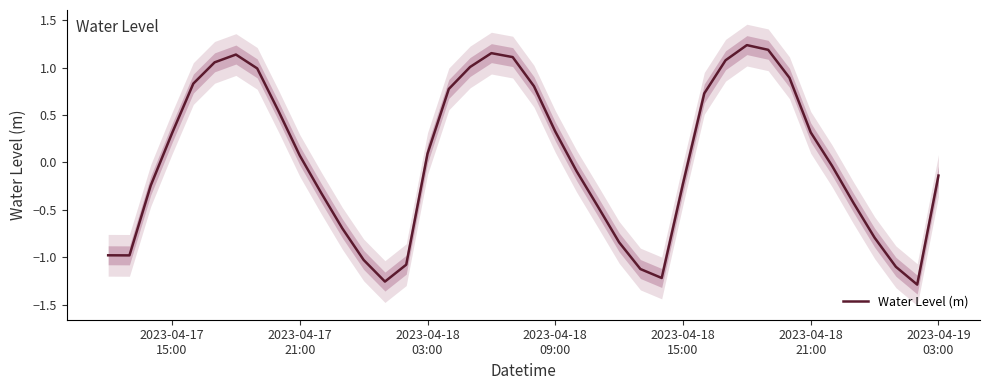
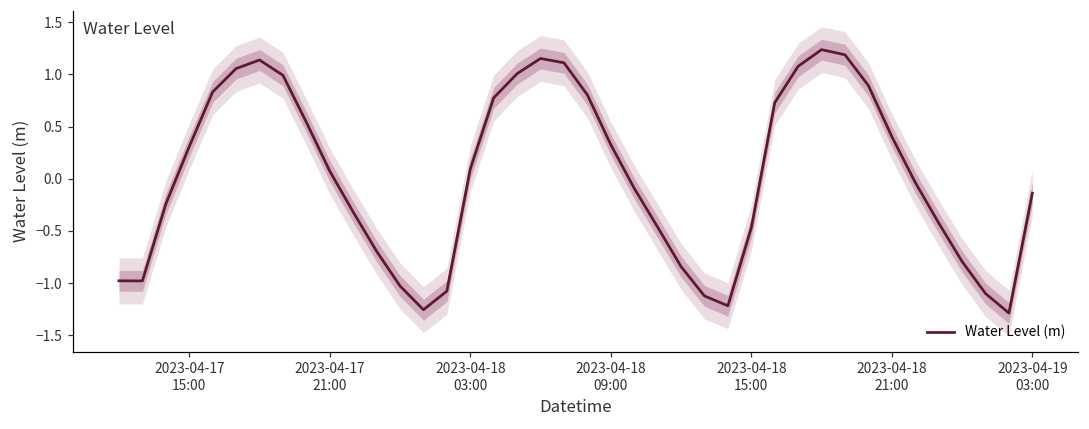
  {
    "Water Level (m)": {
      "2023-04-17 15:00": 0.3,
      "2023-04-17 21:00": 0.1,
      "2023-04-18 03:00": 0.1,
      "2023-04-18 09:00": 0.3,
-     "2023-04-18 15:00": -0.2,
-     "2023-04-18 21:00": 0.3,
+     "2023-04-18 15:00": -0.5,
+     "2023-04-18 21:00": 0.4,
      "2023-04-19 03:00": -0.1
    }
  }
